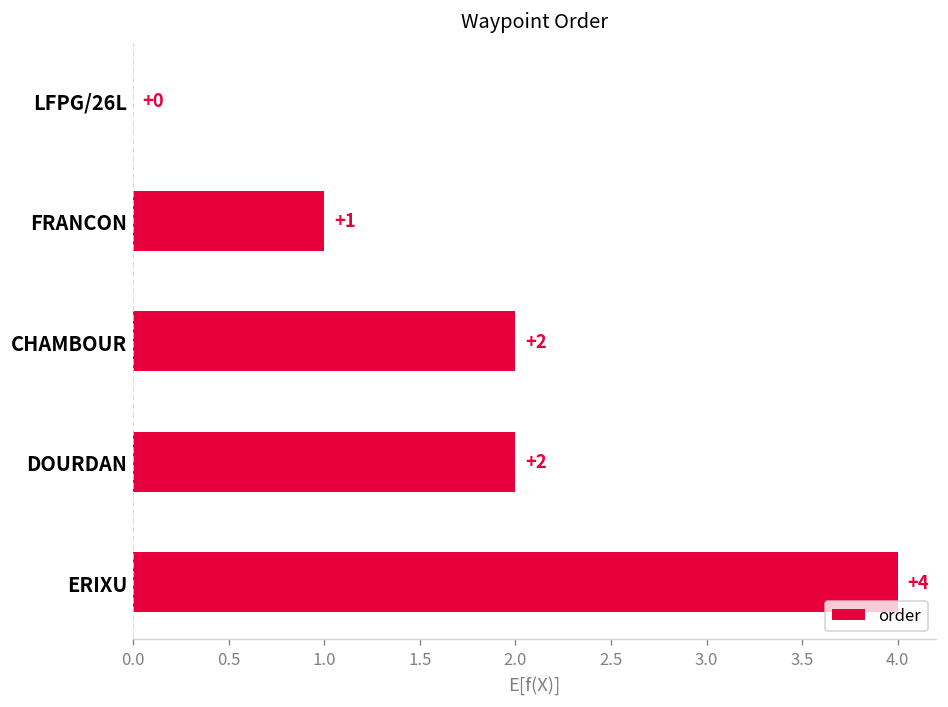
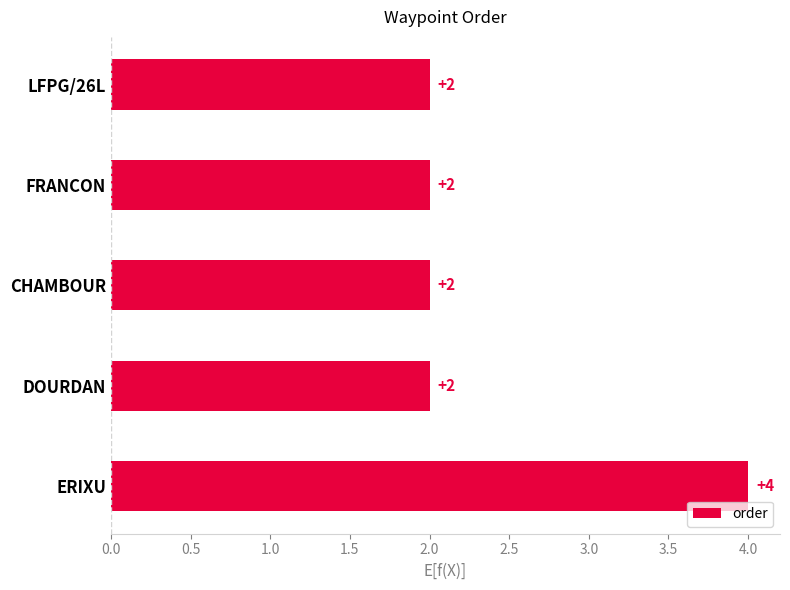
  {
-   "LFPG/26L": "+0",
-   "FRANCON": "+1",
+   "LFPG/26L": "+2",
+   "FRANCON": "+2",
    "CHAMBOUR": "+2",
    "DOURDAN": "+2",
    "ERIXU": "+4"
  }
